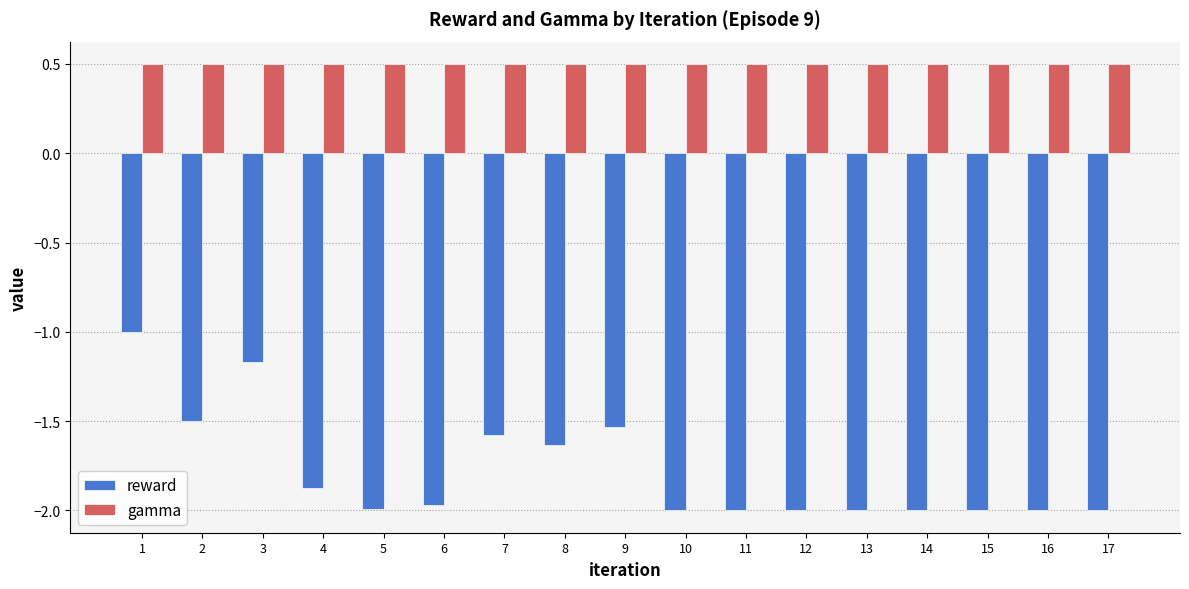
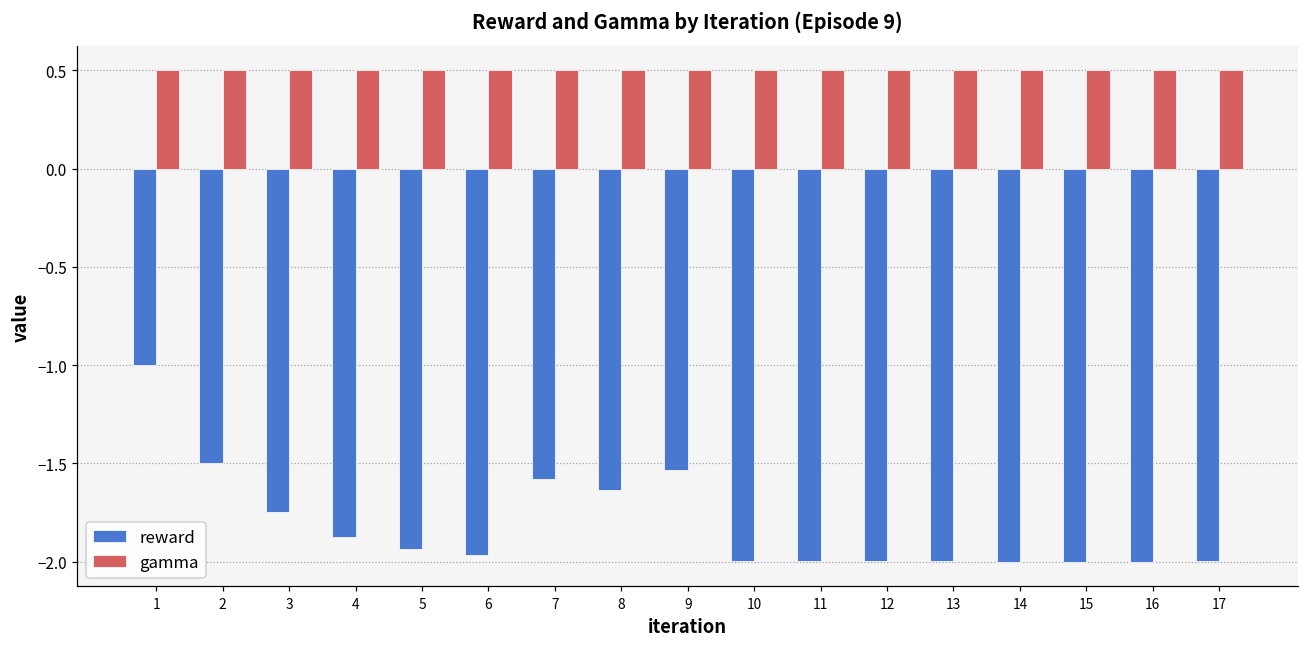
  {
    "reward": {
      "1": -1.00,
      "2": -1.50,
-     "3": -1.17,
+     "3": -1.75,
      "4": -1.88,
-     "5": -1.99,
+     "5": -1.94,
      "6": -1.97,
      "7": -1.58,
      "8": -1.64,
      "9": -1.53,
      "10": -2.00,
      "11": -2.00,
      "12": -2.00,
      "13": -2.00,
      "14": -2.00,
      "15": -2.00,
      "16": -2.00,
      "17": -2.00
    },
    "gamma": {
      "1": 0.50,
      "2": 0.50,
      "3": 0.50,
      "4": 0.50,
      "5": 0.50,
      "6": 0.50,
      "7": 0.50,
      "8": 0.50,
      "9": 0.50,
      "10": 0.50,
      "11": 0.50,
      "12": 0.50,
      "13": 0.50,
      "14": 0.50,
      "15": 0.50,
      "16": 0.50,
      "17": 0.50
    }
  }
